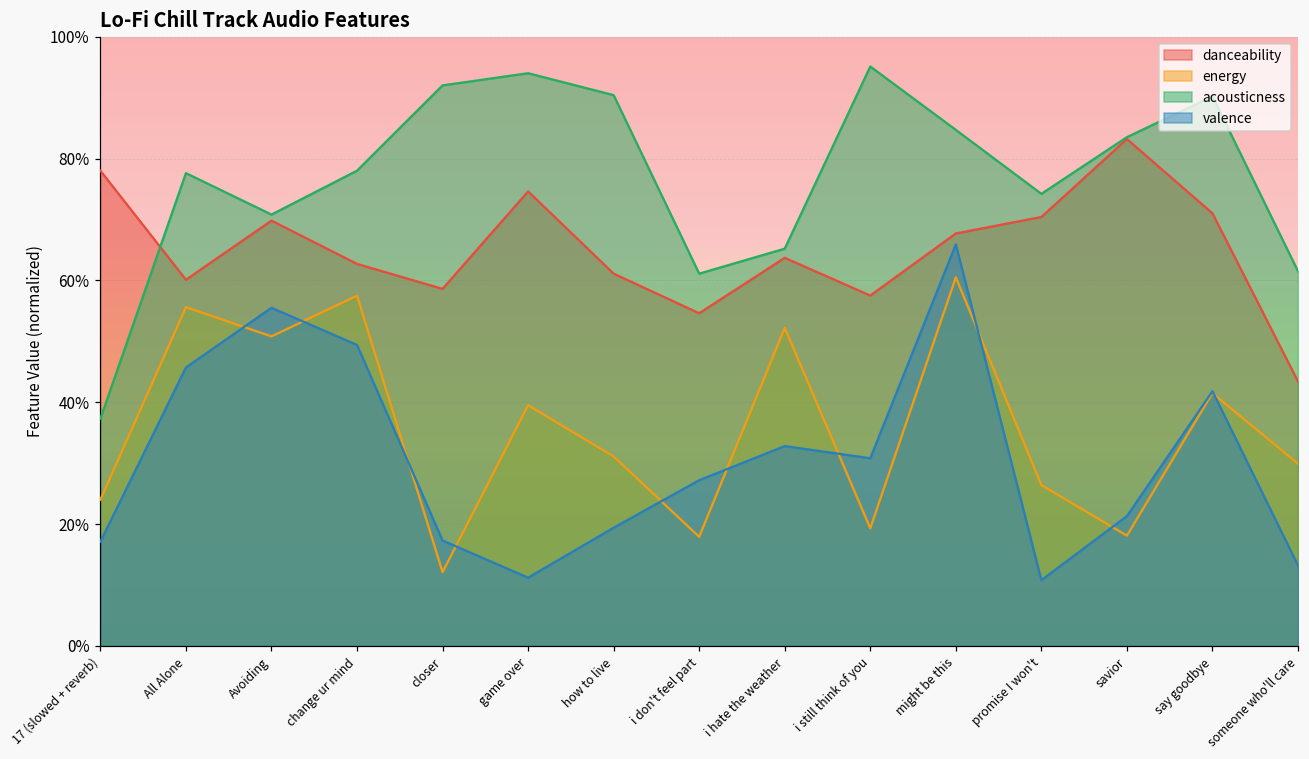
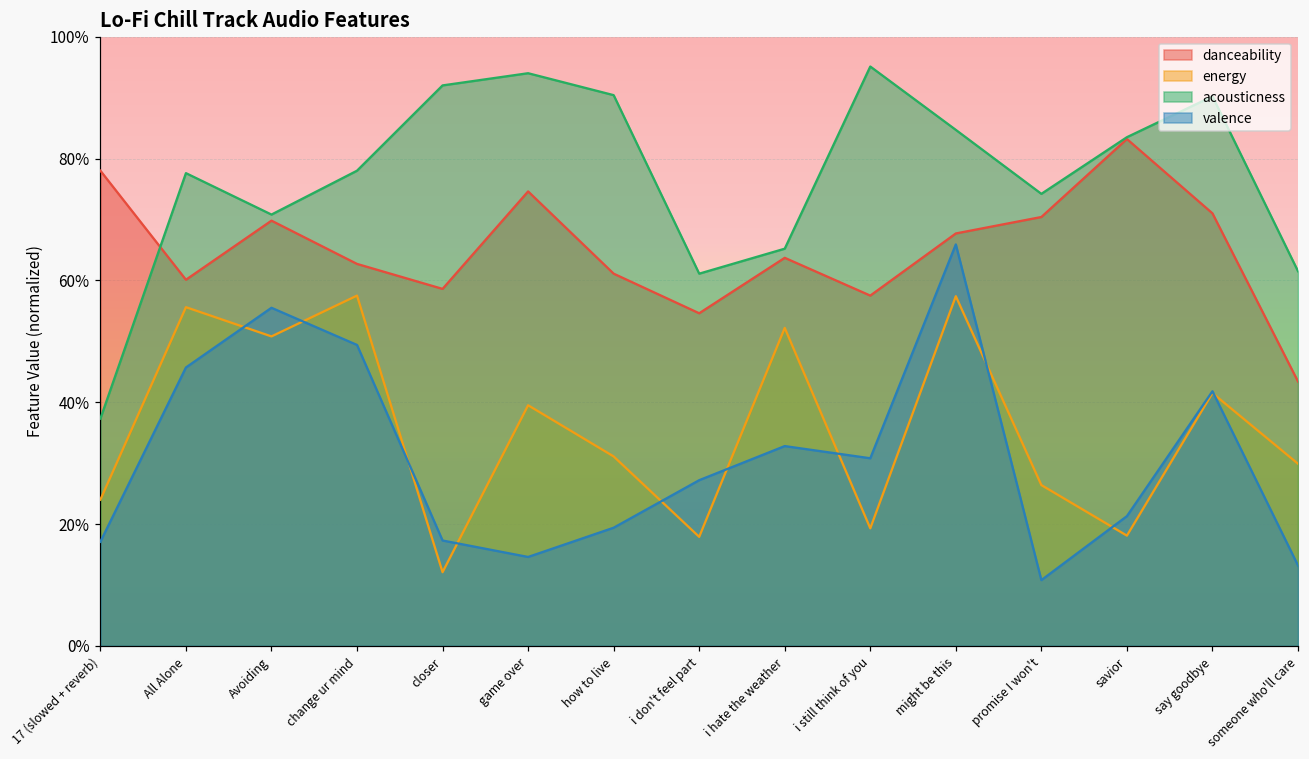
  {
    "danceability": {
      "17 (slowed + reverb)": "78%",
      "All Alone": "60%",
      "Avoiding": "70%",
      "change ur mind": "63%",
      "closer": "59%",
      "game over": "75%",
      "how to live": "61%",
      "i don't feel part": "55%",
      "i hate the weather": "64%",
      "i still think of you": "57%",
      "might be this": "68%",
      "promise I won't": "70%",
      "say goodbye": "71%",
      "someone who'll care": "43%"
    },
    "energy": {
      "17 (slowed + reverb)": "24%",
      "All Alone": "56%",
      "Avoiding": "51%",
      "change ur mind": "57%",
      "closer": "12%",
      "game over": "40%",
      "how to live": "31%",
      "i don't feel part": "18%",
      "i hate the weather": "52%",
      "i still think of you": "19%",
-     "might be this": "61%",
+     "might be this": "57%",
      "promise I won't": "26%",
      "savior": "18%",
      "someone who'll care": "30%"
    },
    "acousticness": {
      "17 (slowed + reverb)": "37%",
      "All Alone": "78%",
      "Avoiding": "71%",
      "change ur mind": "78%",
      "closer": "92%",
      "game over": "94%",
      "how to live": "90%",
      "i don't feel part": "61%",
      "i hate the weather": "65%",
      "i still think of you": "95%",
      "might be this": "85%",
      "promise I won't": "74%",
      "someone who'll care": "62%"
    },
    "valence": {
      "17 (slowed + reverb)": "17%",
      "All Alone": "46%",
      "Avoiding": "56%",
      "change ur mind": "49%",
      "closer": "17%",
-     "game over": "11%",
+     "game over": "15%",
      "how to live": "19%",
      "i don't feel part": "27%",
      "i hate the weather": "33%",
      "i still think of you": "31%",
      "might be this": "66%",
      "promise I won't": "11%",
      "savior": "21%",
      "someone who'll care": "13%"
    }
  }
